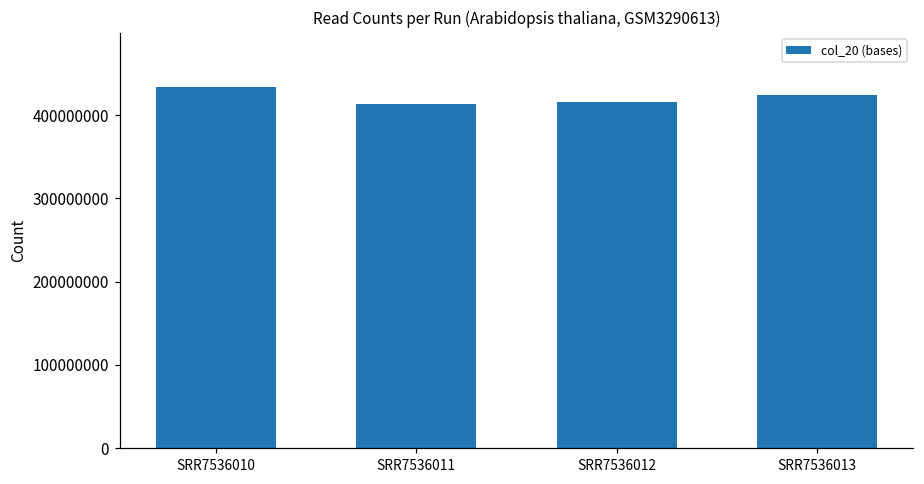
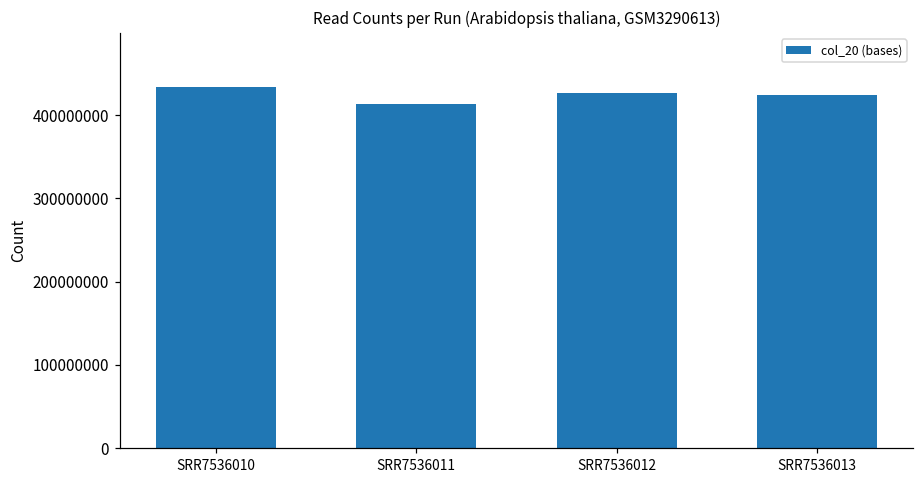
  {
    "SRR7536010": 430000000,
    "SRR7536011": 410000000,
-   "SRR7536012": 420000000,
+   "SRR7536012": 430000000,
    "SRR7536013": 420000000
  }
